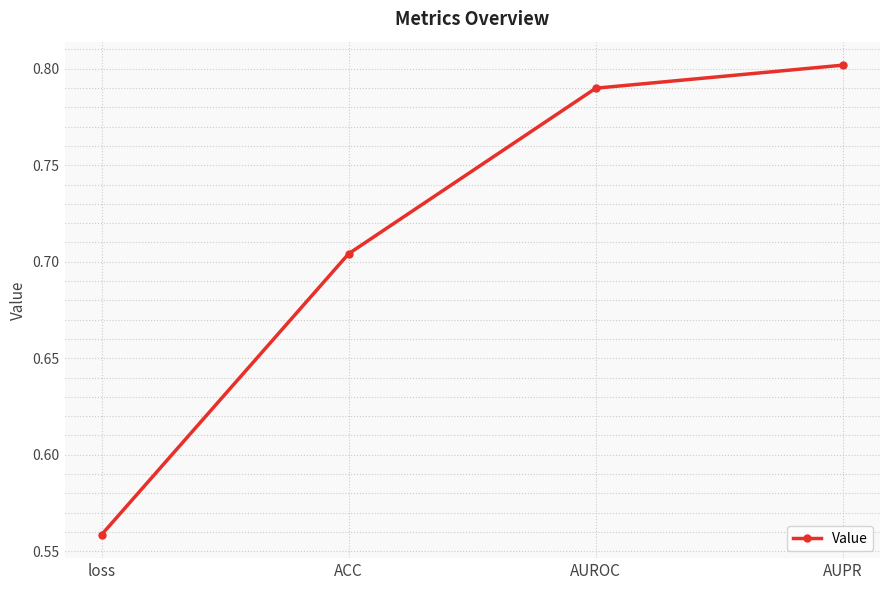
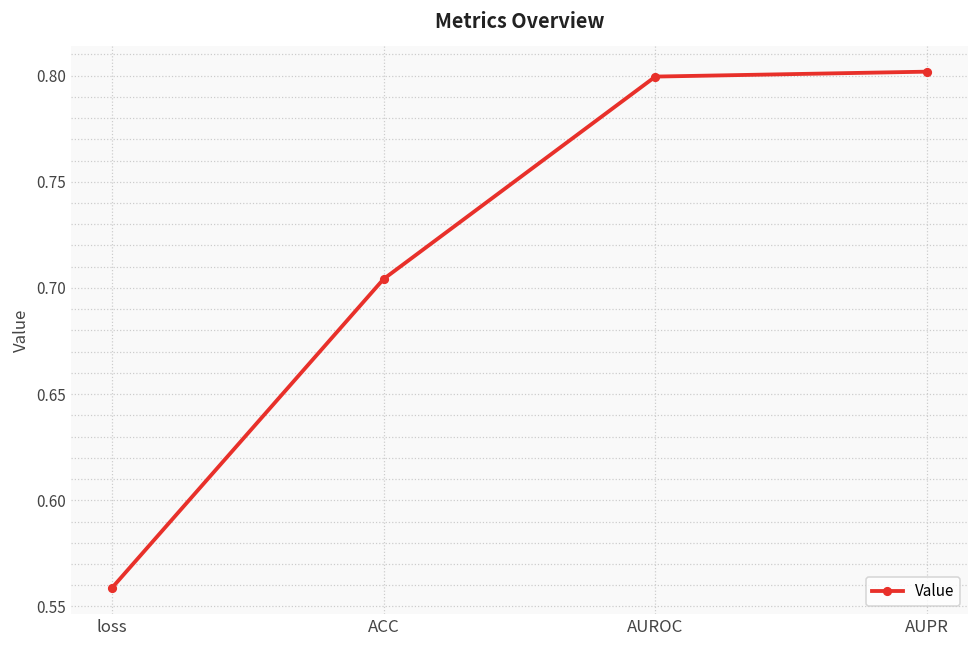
  {
    "loss": 0.559,
    "ACC": 0.704,
-   "AUROC": 0.790,
+   "AUROC": 0.800,
    "AUPR": 0.802
  }
